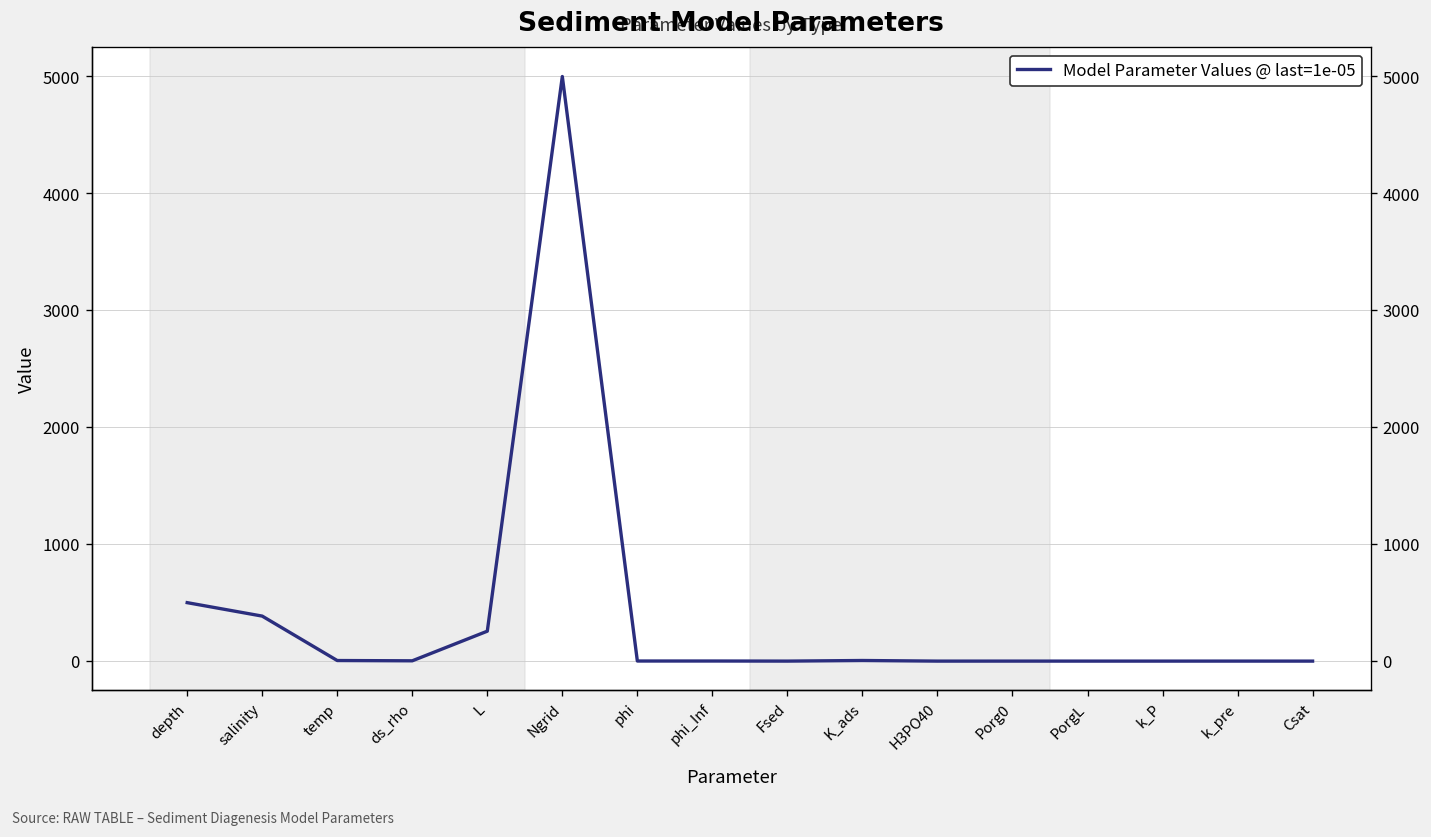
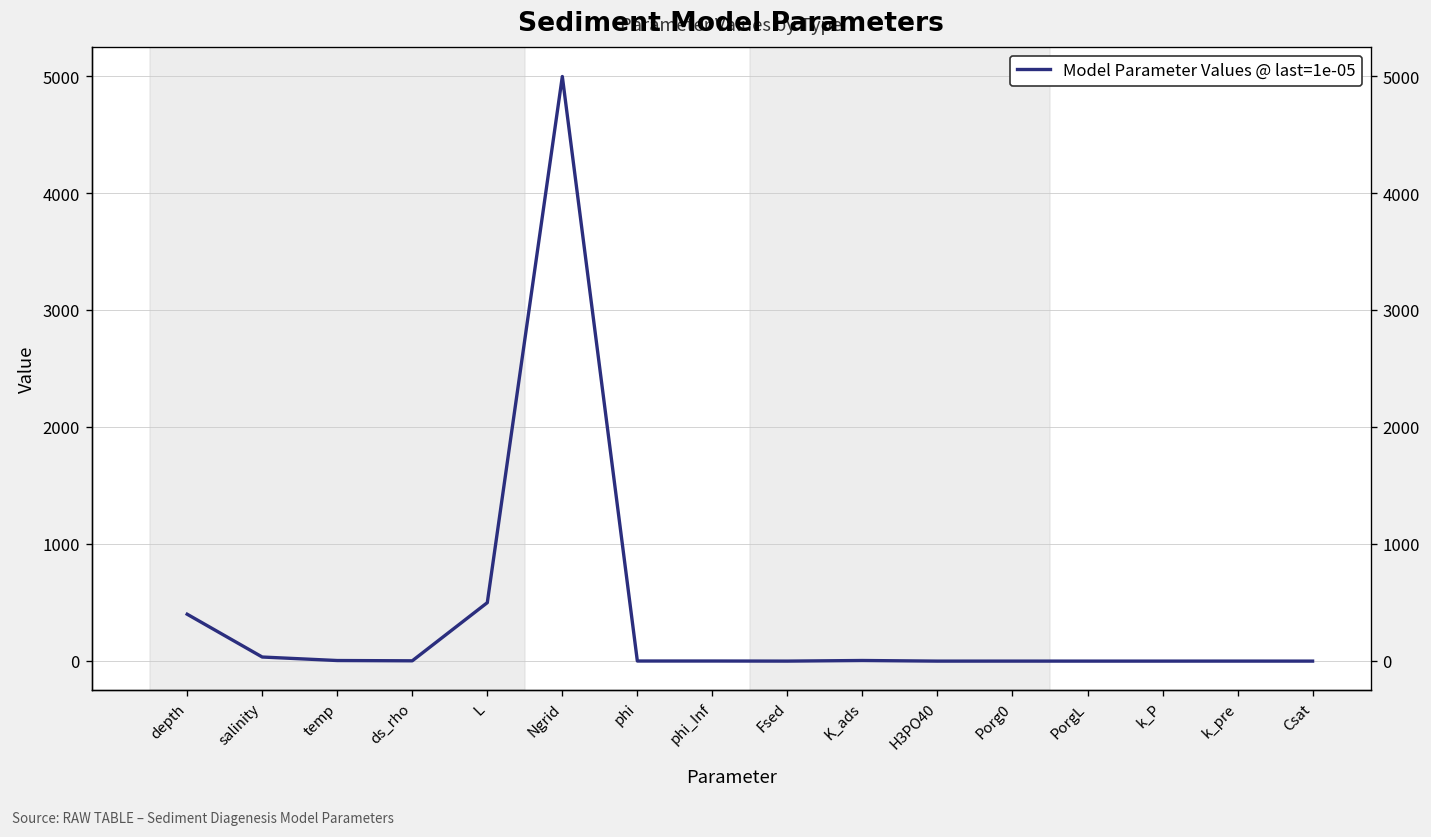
  {
-   "depth": 500,
-   "salinity": 400,
+   "depth": 400,
+   "salinity": 0,
    "temp": 0,
    "ds_rho": 0,
-   "L": 300,
+   "L": 500,
    "Ngrid": 5000,
    "phi": 0,
    "phi_Inf": 0,
    "Fsed": 0,
    "K_ads": 0,
    "H3PO40": 0,
    "Porg0": 0,
    "PorgL": 0,
    "k_P": 0,
    "k_pre": 0,
    "Csat": 0
  }
